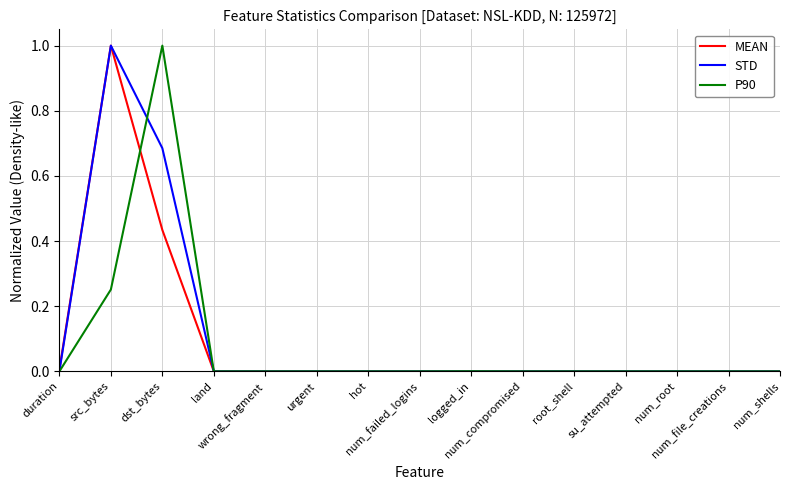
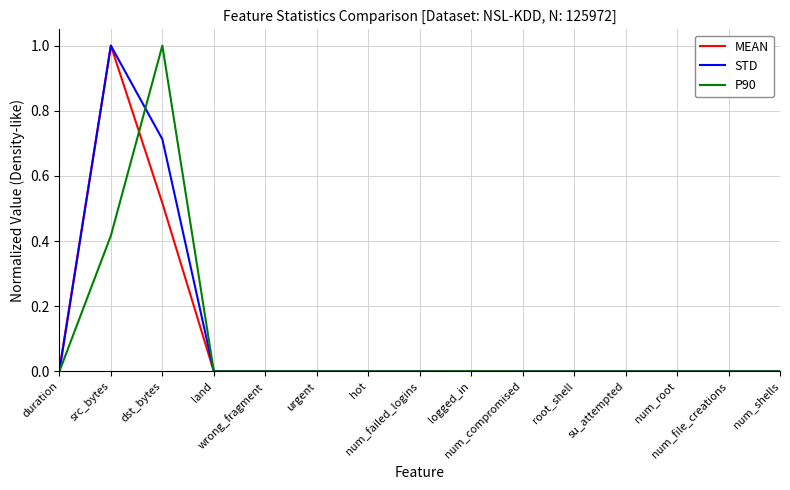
  {
    "MEAN": {
-     "dst_bytes": 0.43
+     "dst_bytes": 0.52
    },
    "STD": {
-     "dst_bytes": 0.69
+     "dst_bytes": 0.71
    },
    "P90": {
-     "src_bytes": 0.25,
+     "src_bytes": 0.42,
      "dst_bytes": 1.00
    }
  }
